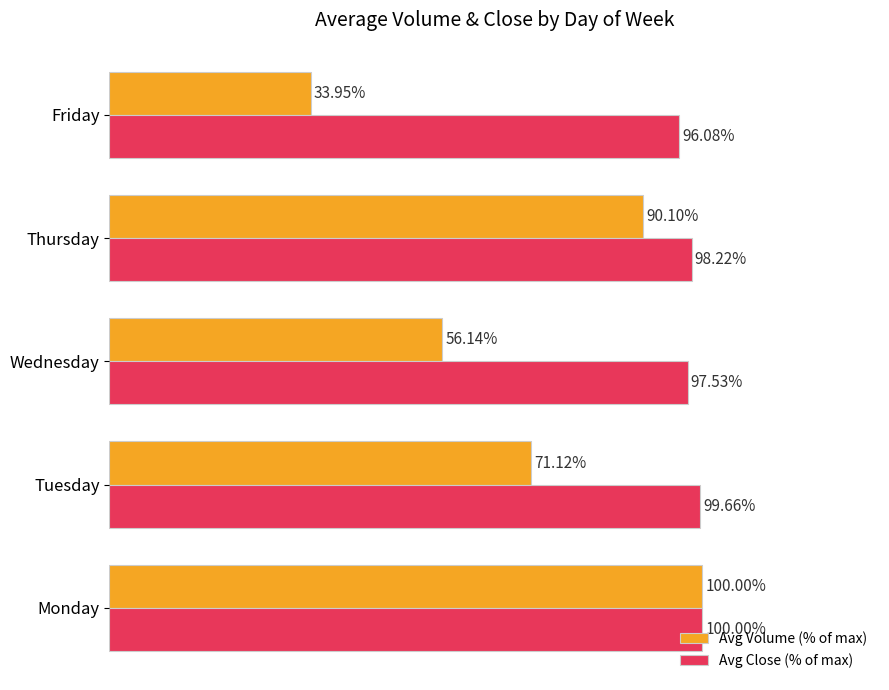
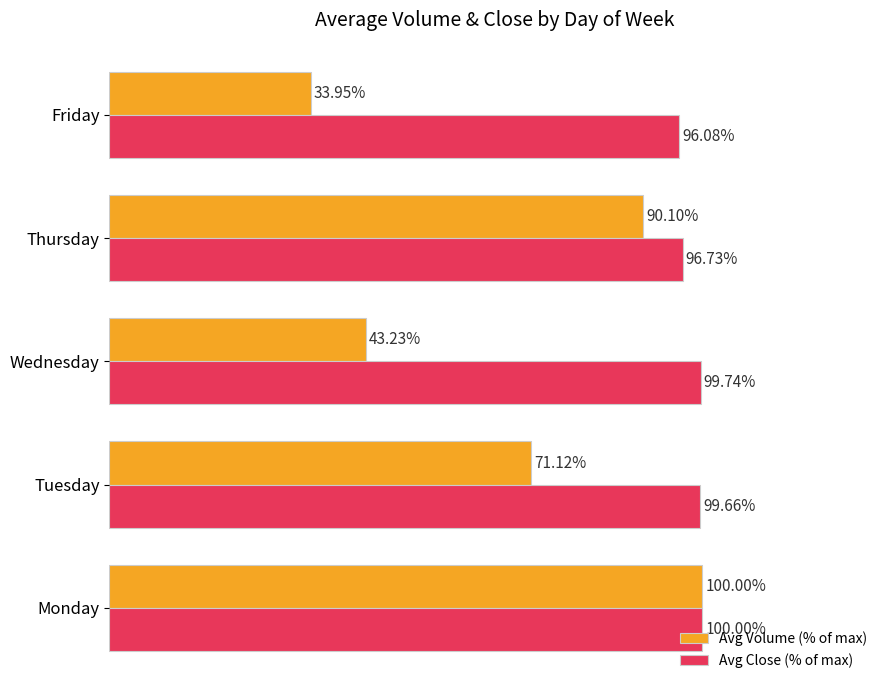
  {
    "Avg Volume (% of max)": {
      "Friday": "33.95%",
      "Thursday": "90.10%",
-     "Wednesday": "56.14%",
+     "Wednesday": "43.23%",
      "Tuesday": "71.12%",
      "Monday": "100.00%"
    },
    "Avg Close (% of max)": {
      "Friday": "96.08%",
-     "Thursday": "98.22%",
-     "Wednesday": "97.53%",
+     "Thursday": "96.73%",
+     "Wednesday": "99.74%",
      "Tuesday": "99.66%",
      "Monday": "100.00%"
    }
  }
